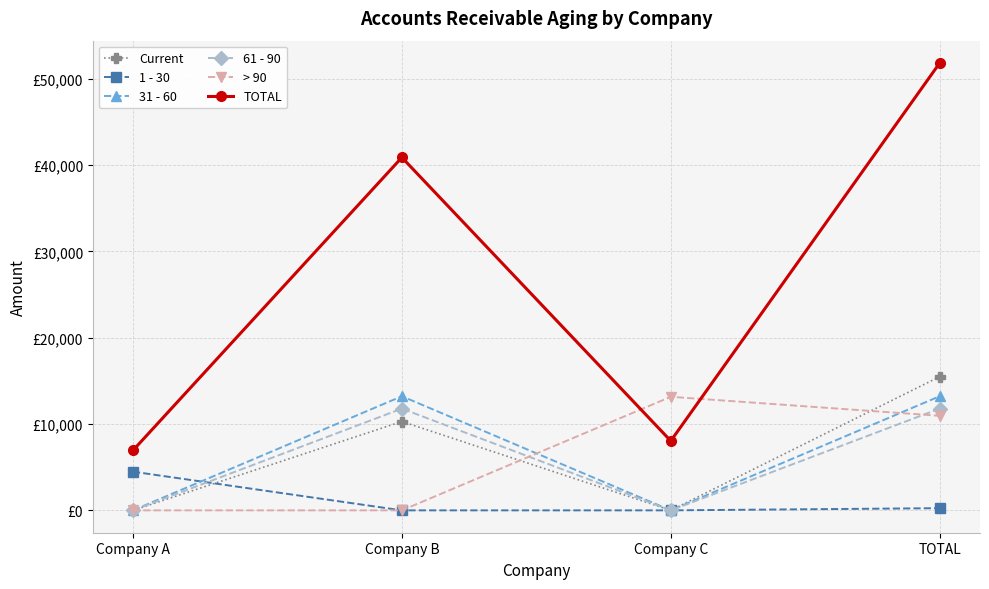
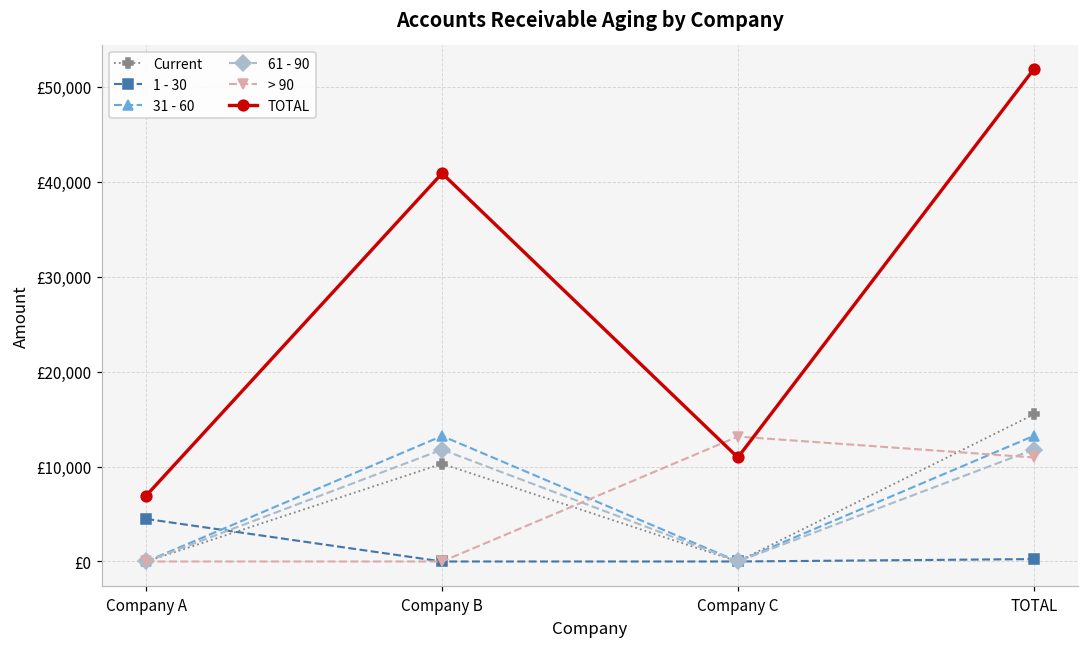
  {
    "Current": {
      "Company B": "£10,000",
      "TOTAL": "£15,000"
    },
    "1 - 30": {
      "Company A": "£4,000",
      "TOTAL": "£0"
    },
    "31 - 60": {
      "Company B": "£13,000",
      "TOTAL": "£13,000"
    },
    "61 - 90": {
      "Company B": "£12,000",
      "TOTAL": "£12,000"
    },
    "> 90": {
      "Company C": "£13,000",
      "TOTAL": "£11,000"
    },
    "TOTAL": {
      "Company A": "£7,000",
      "Company B": "£41,000",
-     "Company C": "£8,000",
+     "Company C": "£11,000",
      "TOTAL": "£52,000"
    }
  }
